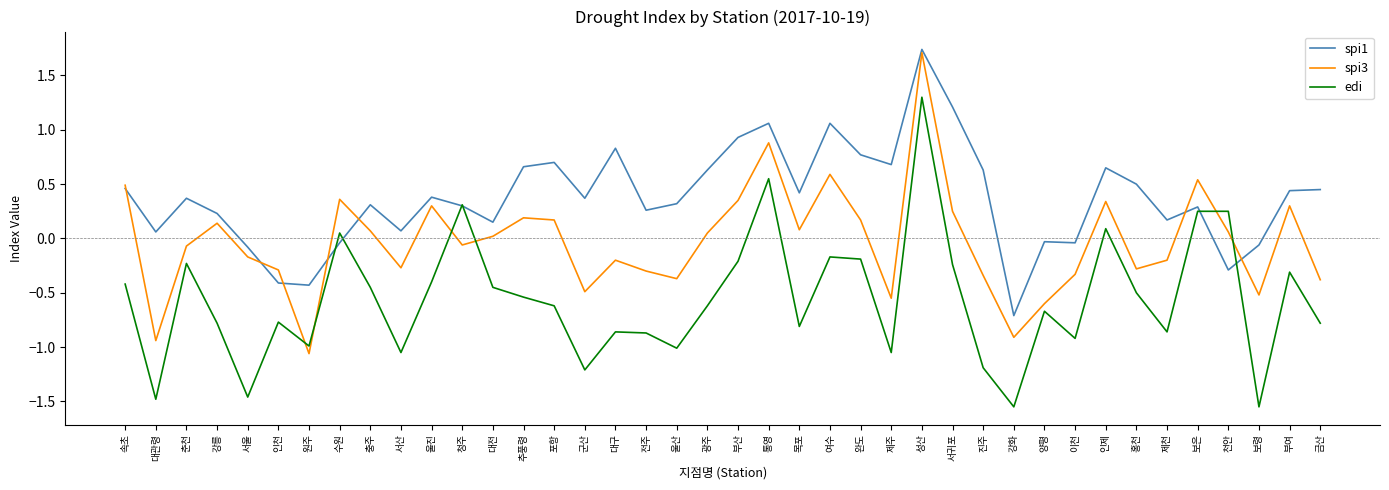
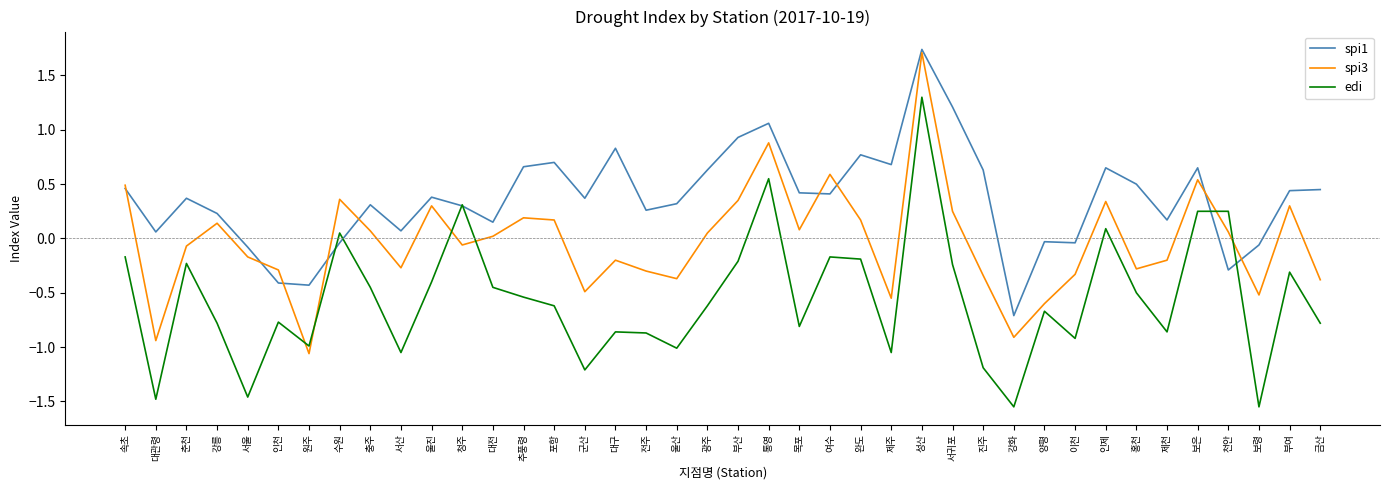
  {
    "spi1": {
      "속초": 0.46,
      "대관령": 0.06,
      "춘천": 0.37,
      "강릉": 0.23,
      "서울": -0.08,
      "인천": -0.41,
      "원주": -0.43,
      "수원": -0.04,
      "충주": 0.31,
      "서산": 0.07,
      "울진": 0.38,
      "대전": 0.15,
      "추풍령": 0.66,
      "포항": 0.70,
      "군산": 0.37,
      "대구": 0.83,
      "전주": 0.26,
      "울산": 0.32,
      "광주": 0.63,
      "부산": 0.93,
      "통영": 1.06,
      "목포": 0.42,
-     "여수": 1.06,
+     "여수": 0.41,
      "완도": 0.77,
      "제주": 0.68,
      "성산": 1.74,
      "서귀포": 1.21,
      "진주": 0.63,
      "강화": -0.71,
      "양평": -0.03,
      "이천": -0.04,
      "인제": 0.65,
      "홍천": 0.50,
      "제천": 0.17,
-     "보은": 0.29,
+     "보은": 0.65,
      "천안": -0.29,
      "보령": -0.06,
      "부여": 0.44,
      "금산": 0.45
    },
    "spi3": {
      "속초": 0.49,
      "대관령": -0.94,
      "춘천": -0.07,
      "강릉": 0.14,
      "서울": -0.17,
      "인천": -0.29,
      "원주": -1.06,
      "수원": 0.36,
      "충주": 0.07,
      "서산": -0.27,
      "울진": 0.30,
      "청주": -0.06,
      "대전": 0.02,
      "추풍령": 0.19,
      "포항": 0.17,
      "군산": -0.49,
      "대구": -0.20,
      "전주": -0.30,
      "울산": -0.37,
      "광주": 0.05,
      "부산": 0.35,
      "통영": 0.88,
      "목포": 0.08,
      "여수": 0.59,
      "완도": 0.17,
      "제주": -0.55,
      "성산": 1.71,
      "서귀포": 0.25,
      "진주": -0.34,
      "강화": -0.91,
      "양평": -0.60,
      "이천": -0.33,
      "인제": 0.34,
      "홍천": -0.28,
      "제천": -0.20,
      "보은": 0.54,
      "천안": 0.06,
      "보령": -0.52,
      "부여": 0.30,
      "금산": -0.38
    },
    "edi": {
-     "속초": -0.42,
+     "속초": -0.17,
      "대관령": -1.48,
      "춘천": -0.23,
      "강릉": -0.78,
      "서울": -1.46,
      "인천": -0.77,
      "원주": -0.99,
      "수원": 0.05,
      "충주": -0.45,
      "서산": -1.05,
      "울진": -0.40,
      "대전": -0.45,
      "추풍령": -0.54,
      "포항": -0.62,
      "군산": -1.21,
      "대구": -0.86,
      "전주": -0.87,
      "울산": -1.01,
      "광주": -0.62,
      "부산": -0.21,
      "통영": 0.55,
      "목포": -0.81,
      "여수": -0.17,
      "완도": -0.19,
      "제주": -1.05,
      "성산": 1.30,
      "서귀포": -0.24,
      "진주": -1.19,
      "강화": -1.55,
      "양평": -0.67,
      "이천": -0.92,
      "인제": 0.09,
      "홍천": -0.50,
      "제천": -0.86,
      "보은": 0.25,
      "천안": 0.25,
      "보령": -1.55,
      "부여": -0.31,
      "금산": -0.78
    }
  }
